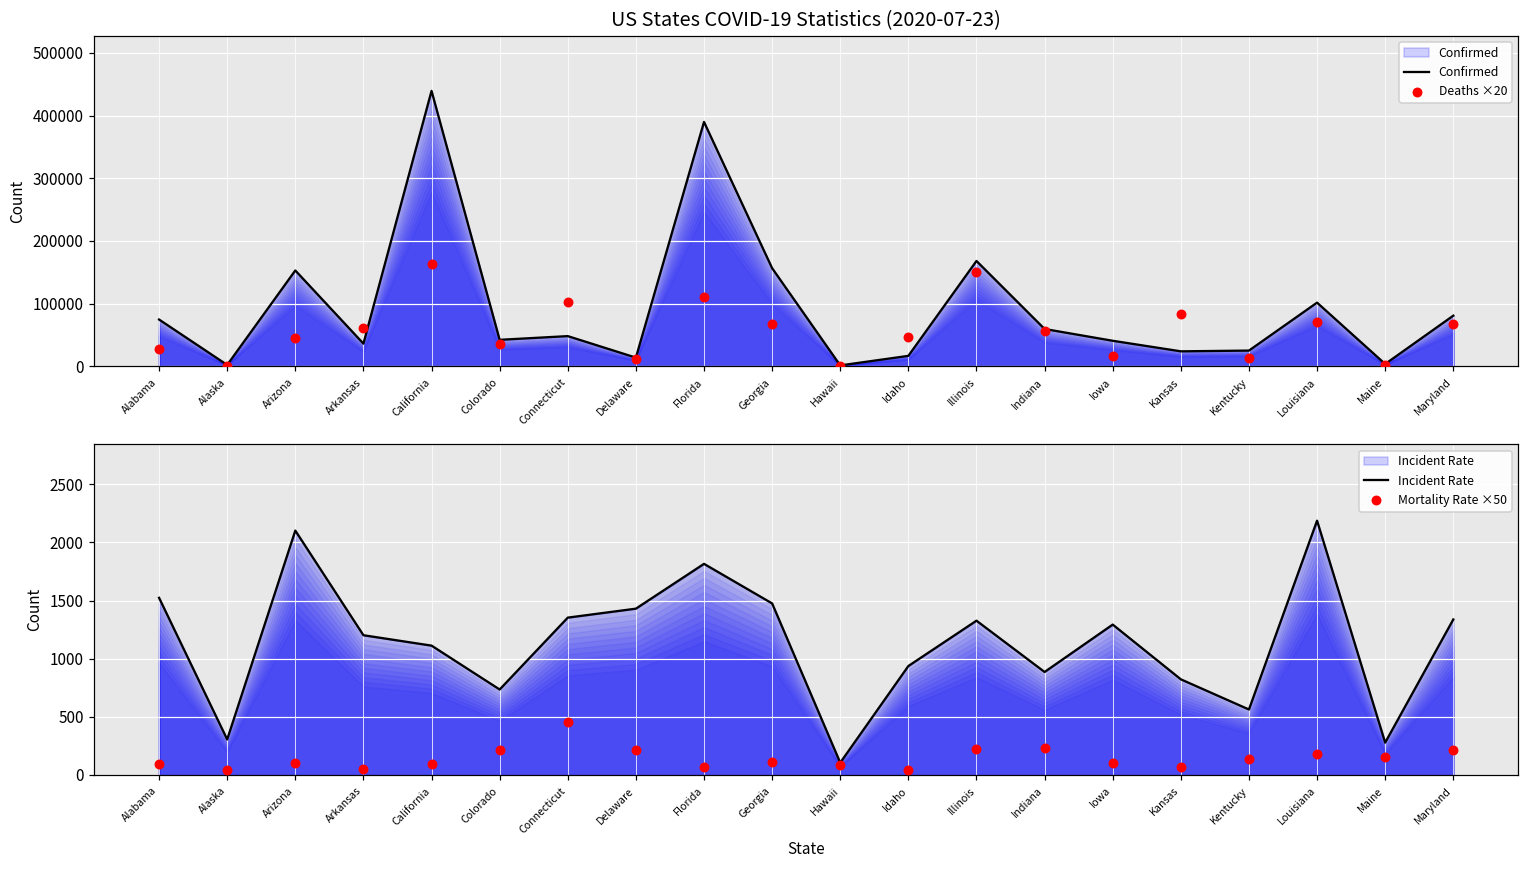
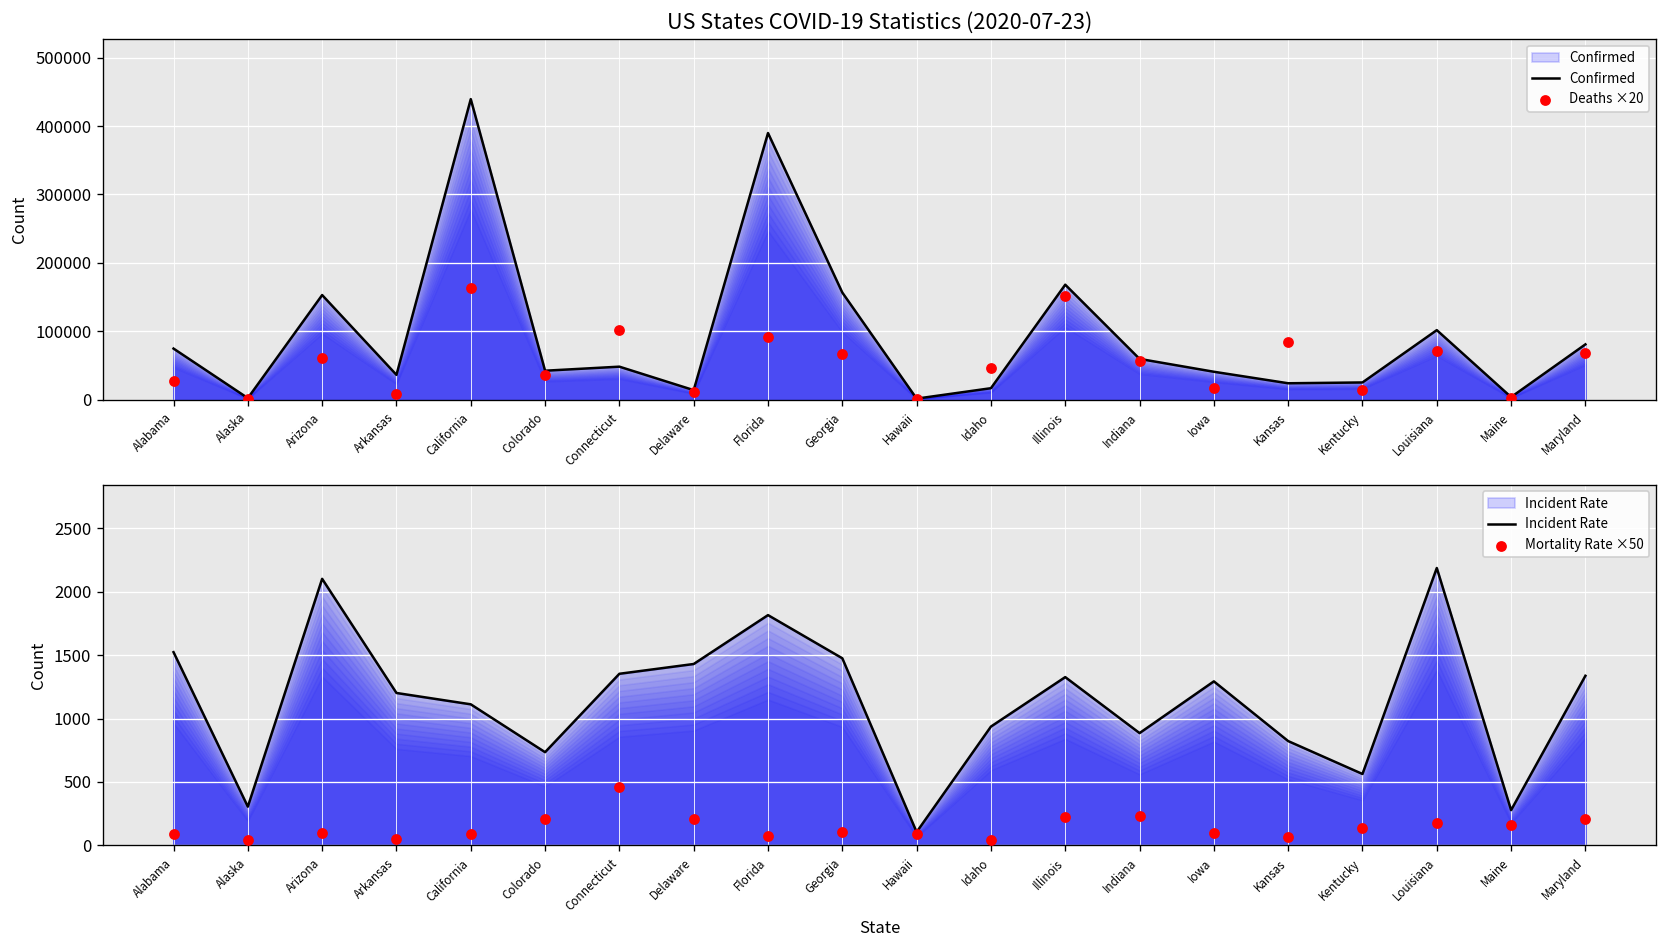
  {
    "US States COVID-19 Statistics (2020-07-23)": {
      "Deaths ×20": {
-       "Arizona": 50000,
-       "Arkansas": 60000,
-       "Florida": 110000
+       "Arizona": 60000,
+       "Arkansas": 10000,
+       "Florida": 90000
      }
    }
  }
